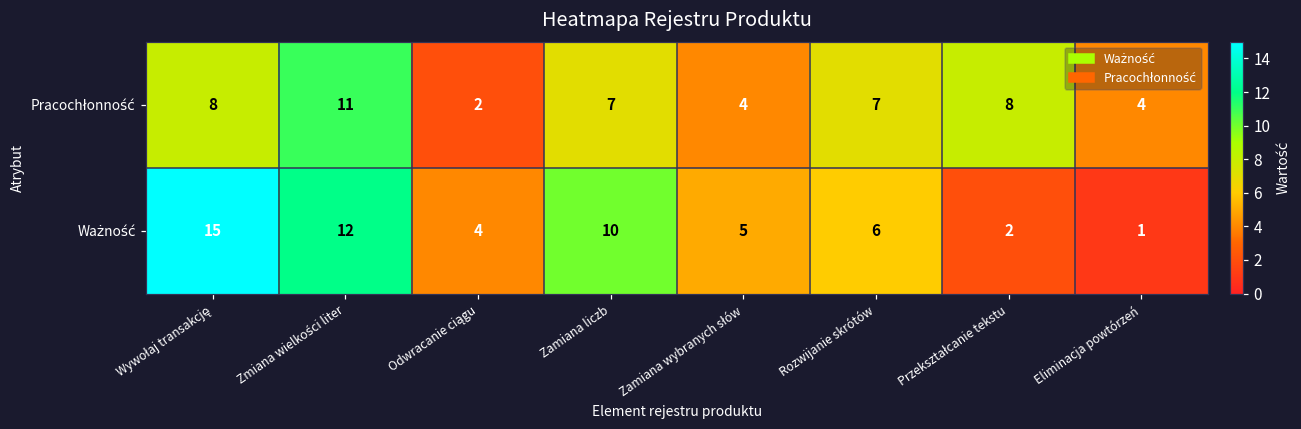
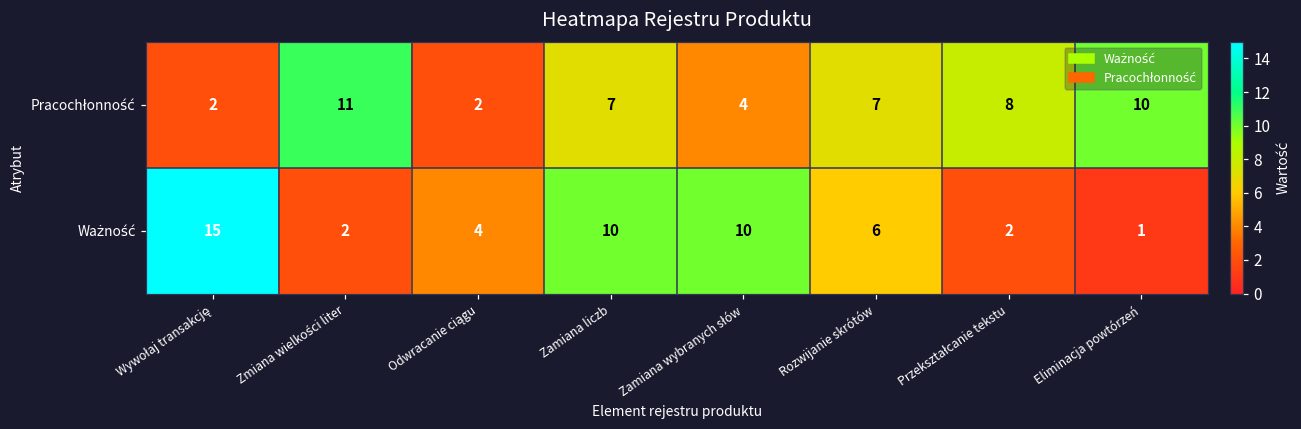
  {
    "Pracochłonność": {
-     "Wywołaj transakcję": 8,
+     "Wywołaj transakcję": 2,
      "Zmiana wielkości liter": 11,
      "Odwracanie ciągu": 2,
      "Zamiana liczb": 7,
      "Zamiana wybranych słów": 4,
      "Rozwijanie skrótów": 7,
      "Przekształcanie tekstu": 8,
-     "Eliminacja powtórzeń": 4
+     "Eliminacja powtórzeń": 10
    },
    "Ważność": {
      "Wywołaj transakcję": 15,
-     "Zmiana wielkości liter": 12,
+     "Zmiana wielkości liter": 2,
      "Odwracanie ciągu": 4,
      "Zamiana liczb": 10,
-     "Zamiana wybranych słów": 5,
+     "Zamiana wybranych słów": 10,
      "Rozwijanie skrótów": 6,
      "Przekształcanie tekstu": 2,
      "Eliminacja powtórzeń": 1
    }
  }
